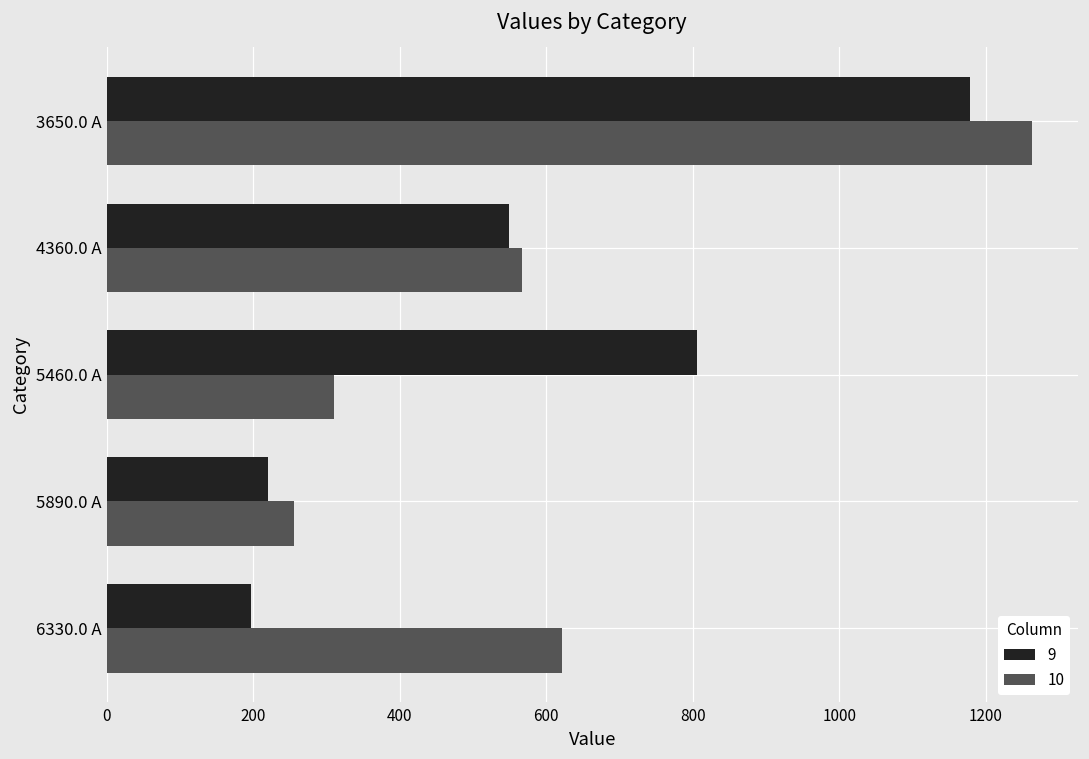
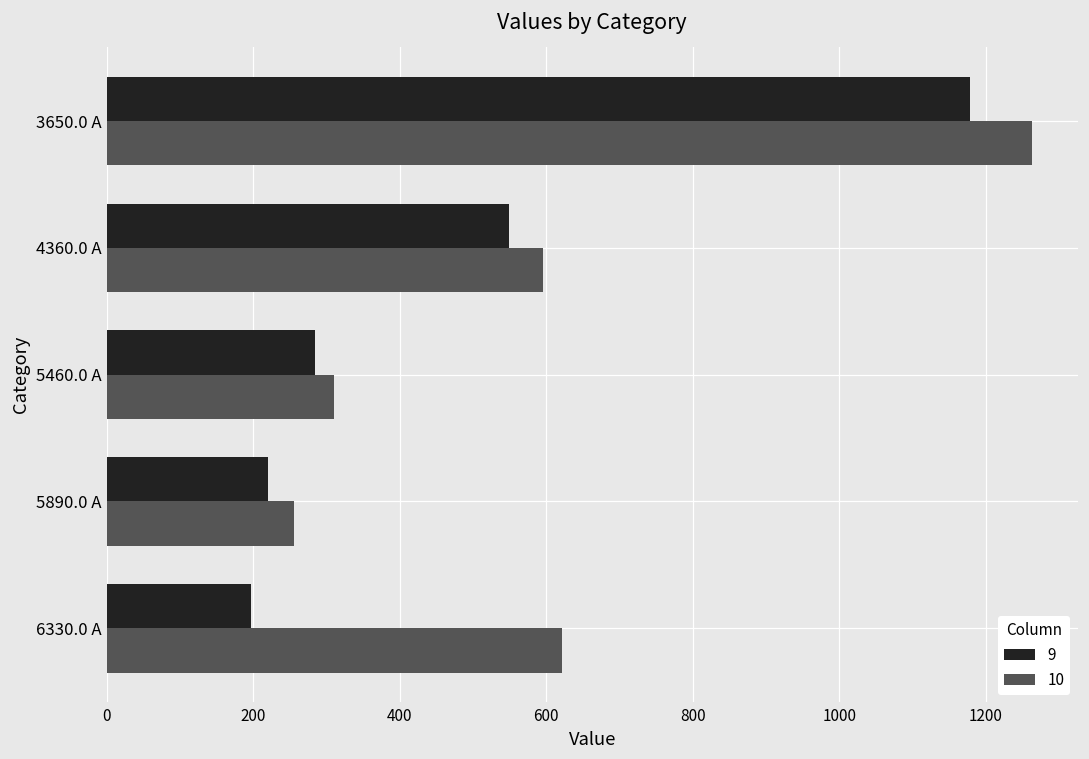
  {
    "9": {
      "3650.0 A": 1180,
      "4360.0 A": 550,
-     "5460.0 A": 810,
+     "5460.0 A": 280,
      "5890.0 A": 220,
      "6330.0 A": 200
    },
    "10": {
      "3650.0 A": 1260,
-     "4360.0 A": 570,
+     "4360.0 A": 600,
      "5460.0 A": 310,
      "5890.0 A": 260,
      "6330.0 A": 620
    }
  }
